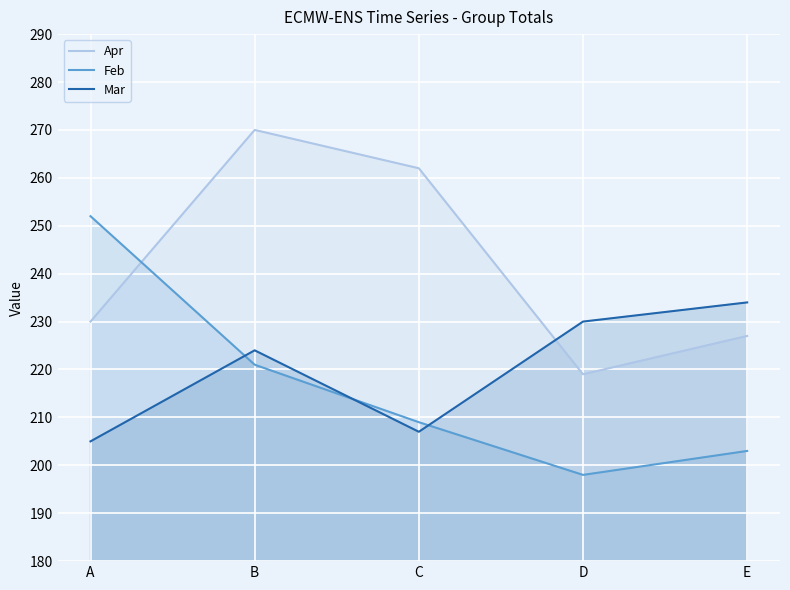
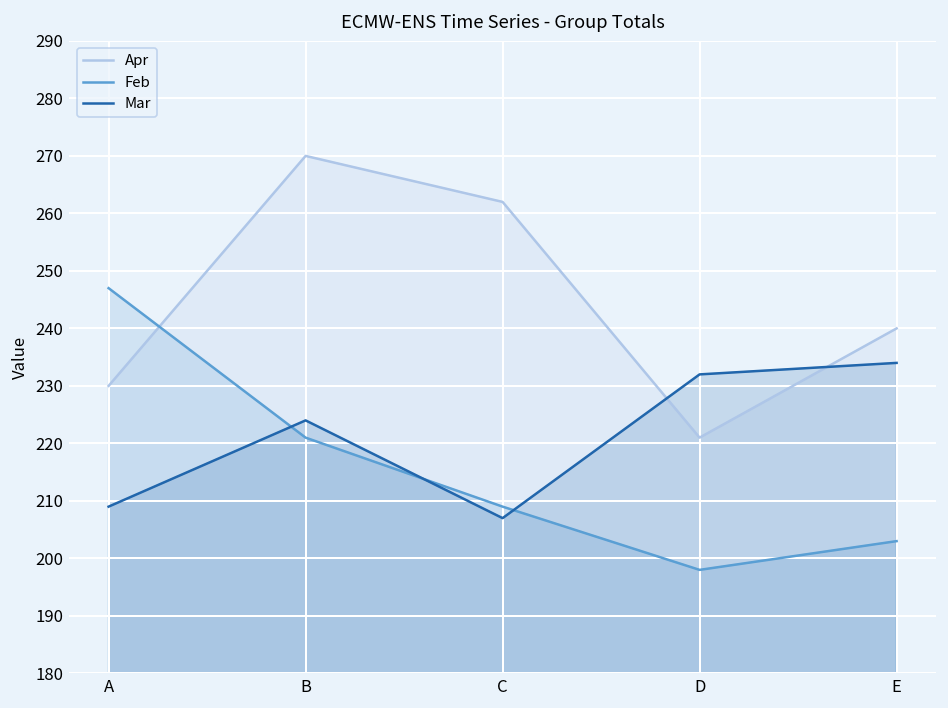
  {
    "Apr": {
      "A": 230,
      "B": 270,
      "C": 262,
-     "D": 219,
-     "E": 227
+     "D": 221,
+     "E": 240
    },
    "Feb": {
-     "A": 252,
+     "A": 247,
      "B": 221,
      "C": 209,
      "D": 198,
      "E": 203
    },
    "Mar": {
-     "A": 205,
+     "A": 209,
      "B": 224,
      "C": 207,
-     "D": 230,
+     "D": 232,
      "E": 234
    }
  }
